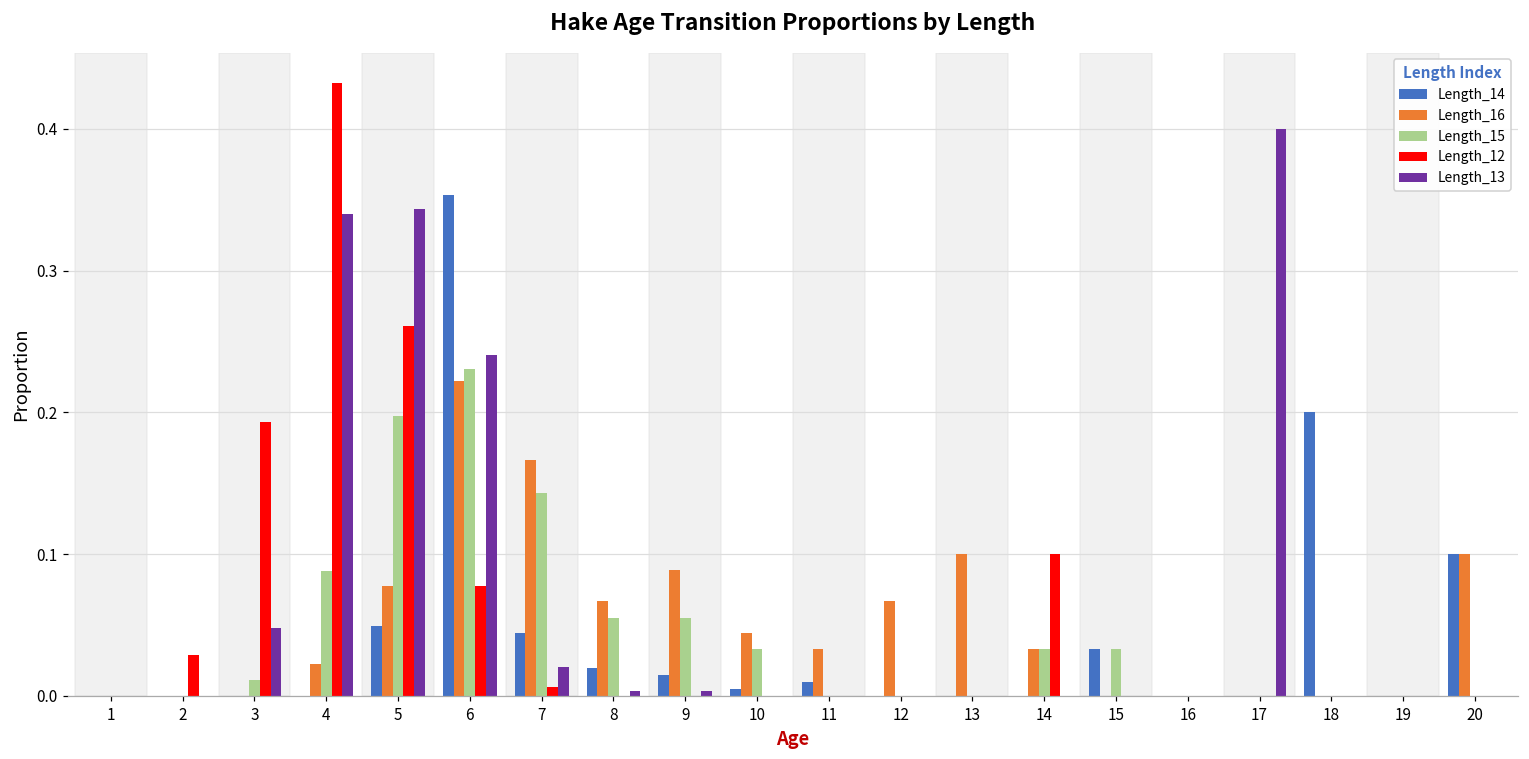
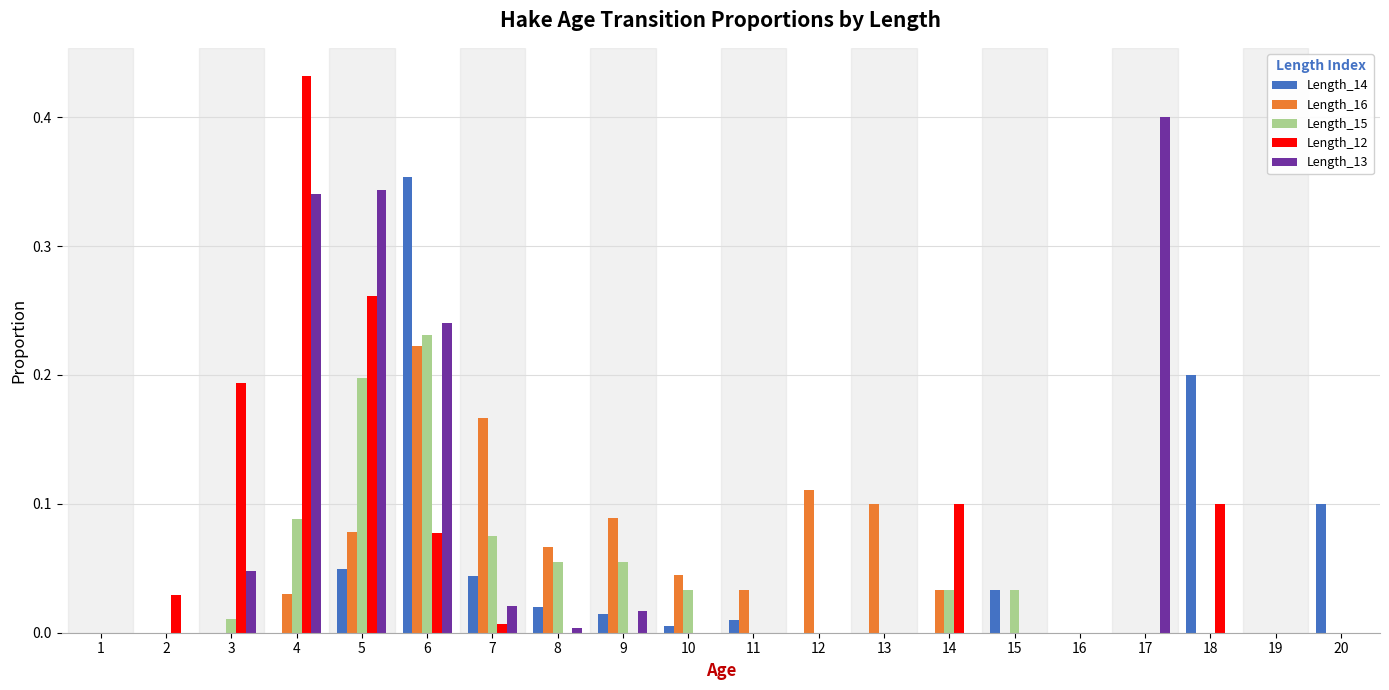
  {
    "Length_14": {
      "1": 0.000,
      "2": 0.000,
      "3": 0.000,
      "4": 0.000,
      "5": 0.049,
      "6": 0.354,
      "7": 0.044,
      "8": 0.020,
      "9": 0.015,
      "10": 0.005,
      "11": 0.010,
      "12": 0.000,
      "13": 0.000,
      "14": 0.000,
      "15": 0.033,
      "16": 0.000,
      "17": 0.000,
      "18": 0.200,
      "19": 0.000,
      "20": 0.100
    },
    "Length_16": {
      "1": 0.000,
      "2": 0.000,
      "3": 0.000,
-     "4": 0.022,
+     "4": 0.030,
      "5": 0.078,
      "6": 0.222,
      "7": 0.167,
      "8": 0.067,
      "9": 0.089,
      "10": 0.044,
      "11": 0.033,
-     "12": 0.067,
+     "12": 0.111,
      "13": 0.100,
      "14": 0.033,
      "15": 0.000,
      "16": 0.000,
      "17": 0.000,
      "18": 0.000,
      "19": 0.000,
-     "20": 0.1
+     "20": 0.0
    },
    "Length_15": {
      "1": 0.000,
      "2": 0.000,
      "3": 0.011,
      "4": 0.088,
      "5": 0.198,
      "6": 0.231,
-     "7": 0.143,
+     "7": 0.075,
      "8": 0.055,
      "9": 0.055,
      "10": 0.033,
      "11": 0.000,
      "12": 0.000,
      "13": 0.000,
      "14": 0.033,
      "15": 0.033,
      "16": 0.000,
      "17": 0.000,
      "18": 0.000,
      "19": 0.000,
      "20": 0.000
    },
    "Length_12": {
      "1": 0.0,
      "2": 0.029,
      "3": 0.194,
      "4": 0.432,
      "5": 0.261,
      "6": 0.077,
      "7": 0.006,
      "8": 0.0,
      "9": 0.0,
      "10": 0.0,
      "11": 0.0,
      "12": 0.0,
      "13": 0.0,
      "14": 0.1,
      "15": 0.0,
      "16": 0.0,
      "17": 0.0,
-     "18": 0.0,
+     "18": 0.1,
      "19": 0.0,
      "20": 0.0
    },
    "Length_13": {
      "1": 0.000,
      "2": 0.000,
      "3": 0.048,
      "4": 0.340,
      "5": 0.344,
      "6": 0.241,
      "7": 0.021,
      "8": 0.003,
-     "9": 0.003,
+     "9": 0.017,
      "10": 0.000,
      "11": 0.000,
      "12": 0.000,
      "13": 0.000,
      "14": 0.000,
      "15": 0.000,
      "16": 0.000,
      "17": 0.400,
      "18": 0.000,
      "19": 0.000,
      "20": 0.000
    }
  }
